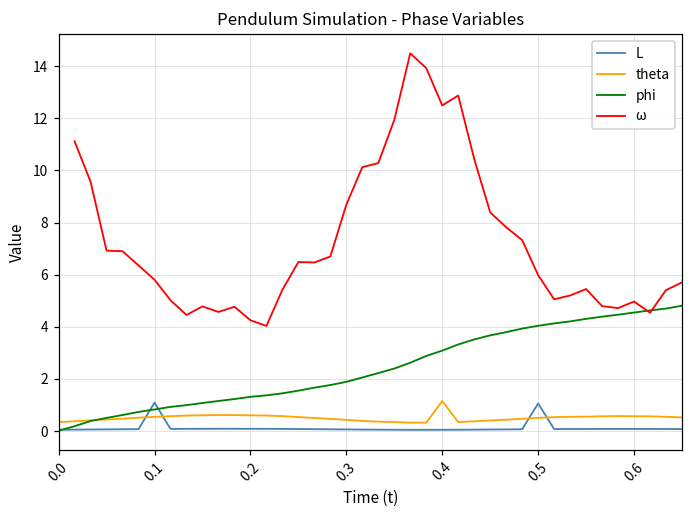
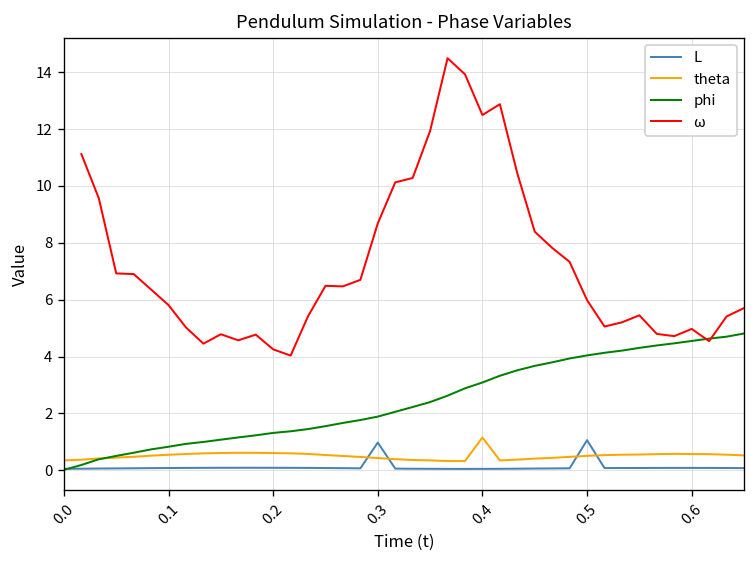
  {
    "L": {
-     "0.1": 1.1,
+     "0.1": 0.1,
      "0.2": 0.1,
-     "0.3": 0.1,
+     "0.3": 1.0,
      "0.4": 0.0,
      "0.5": 1.1,
      "0.6": 0.1
    },
    "theta": {
      "0.0": 0.3,
      "0.1": 0.5,
      "0.2": 0.6,
      "0.3": 0.4,
      "0.4": 1.2,
      "0.5": 0.5,
      "0.6": 0.6
    },
    "phi": {
      "0.1": 0.8,
      "0.2": 1.3,
      "0.3": 1.9,
      "0.4": 3.1,
      "0.5": 4.0,
      "0.6": 4.5
    },
    "ω": {
      "0.1": 5.8,
      "0.2": 4.3,
      "0.3": 8.7,
      "0.4": 12.5,
      "0.5": 6.0,
      "0.6": 5.0
    }
  }
